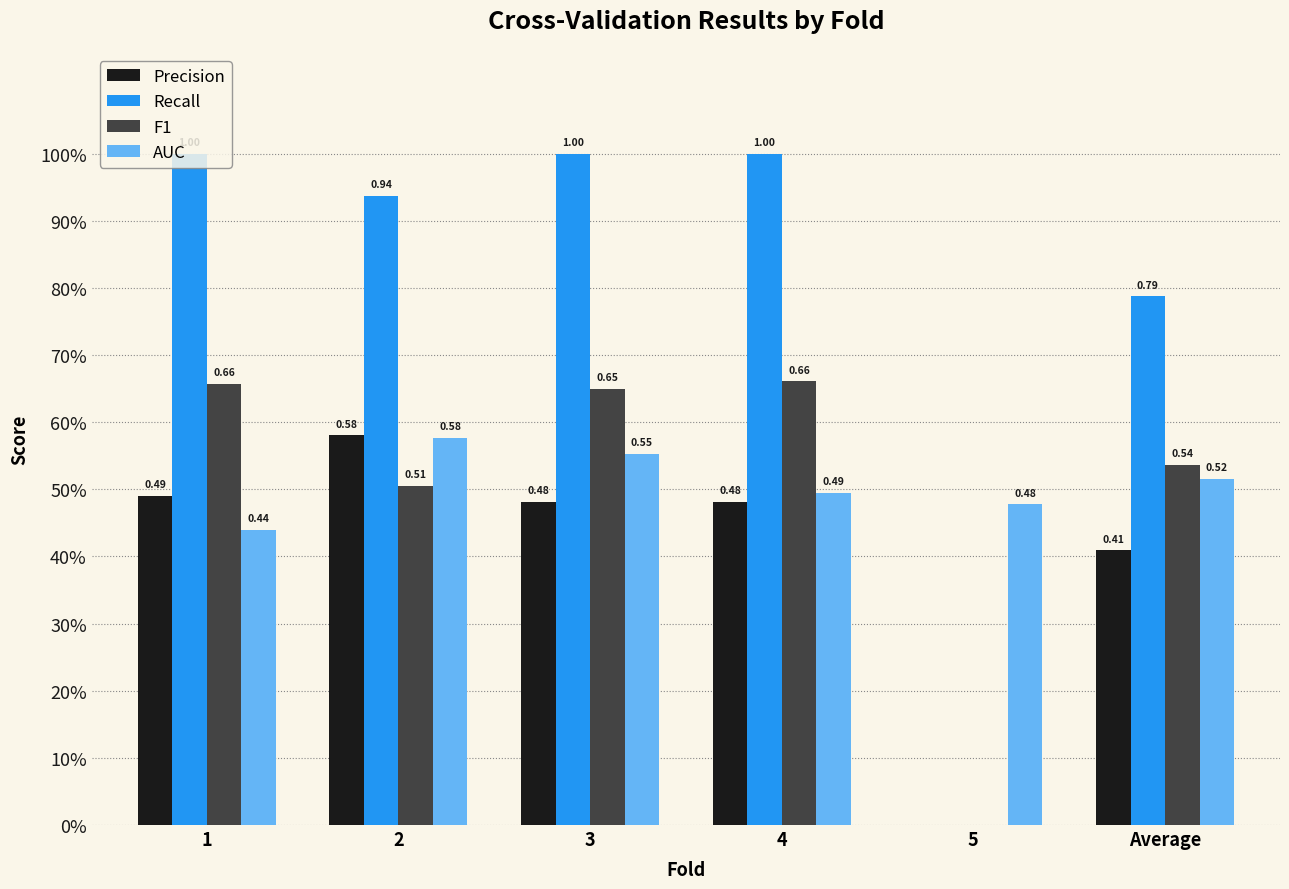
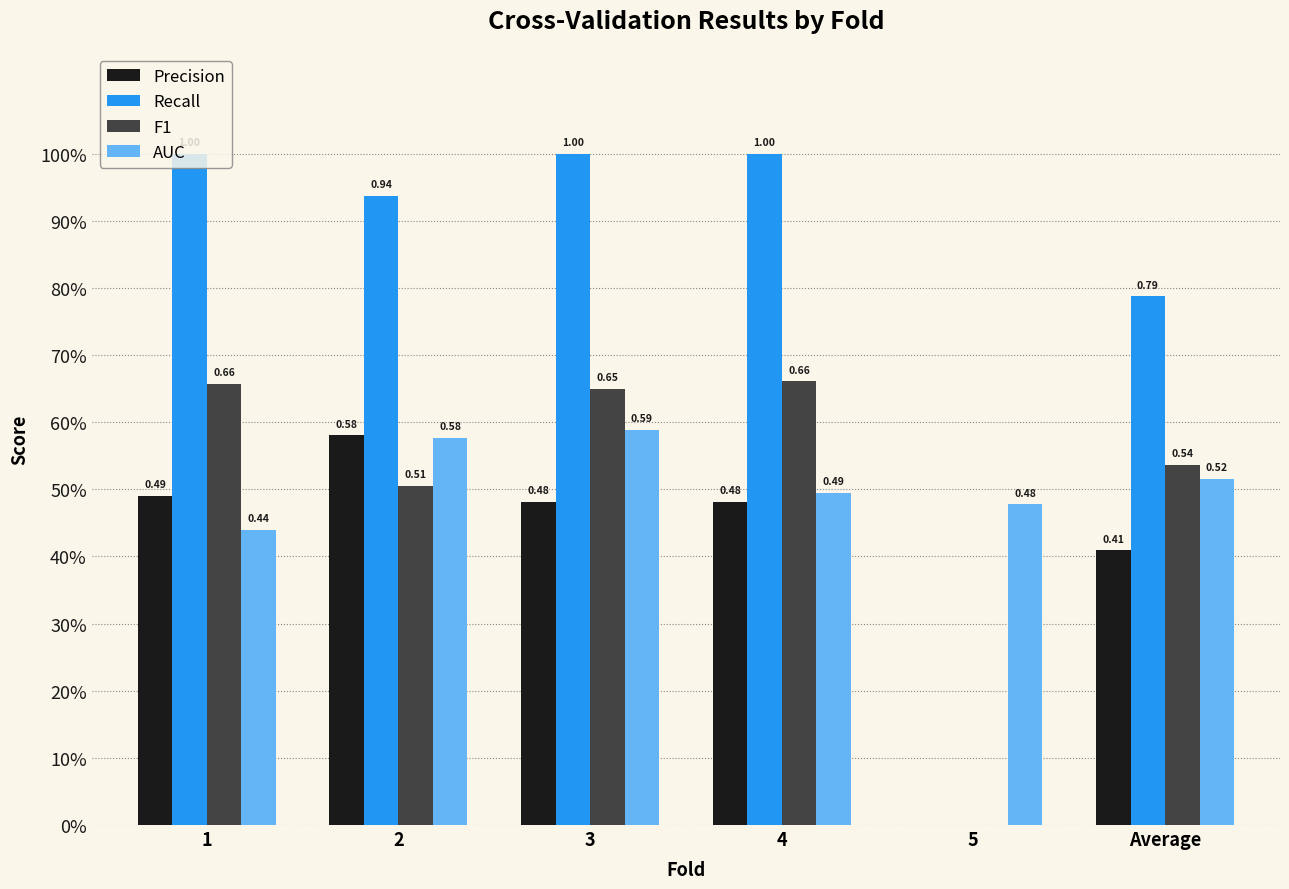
  {
    "Precision": {
      "1": 0.49,
      "2": 0.58,
      "3": 0.48,
      "4": 0.48,
      "Average": 0.41
    },
    "Recall": {
      "2": 0.94,
      "3": 1.00,
      "4": 1.00,
      "Average": 0.79
    },
    "F1": {
      "1": 0.66,
      "2": 0.51,
      "3": 0.65,
      "4": 0.66,
      "Average": 0.54
    },
    "AUC": {
      "1": 0.44,
      "2": 0.58,
-     "3": 0.55,
+     "3": 0.59,
      "4": 0.49,
      "5": 0.48,
      "Average": 0.52
    }
  }
